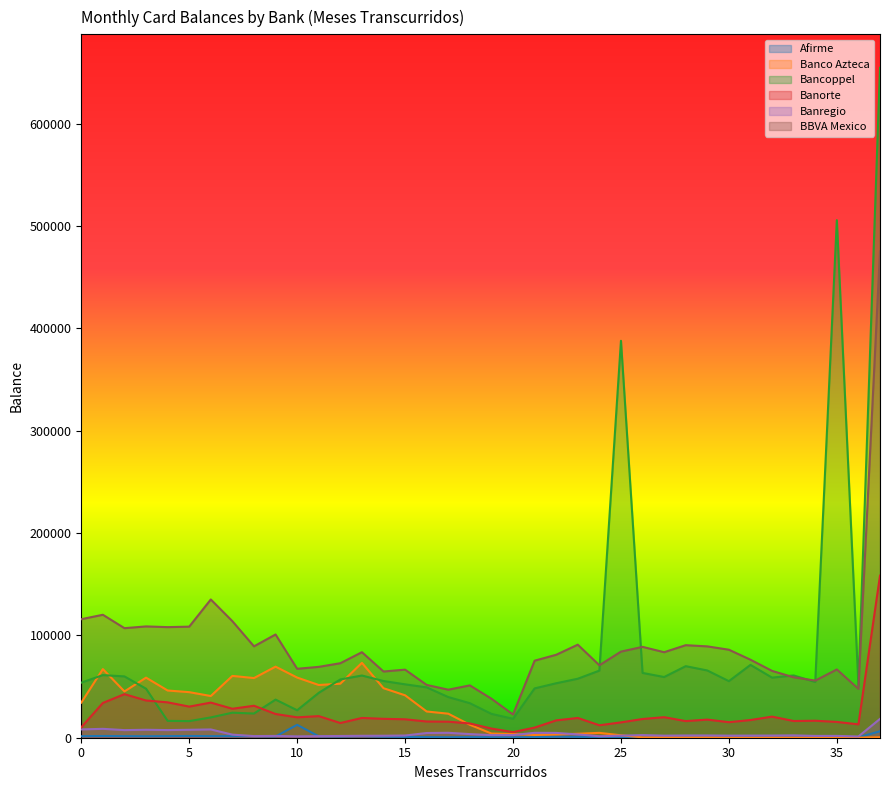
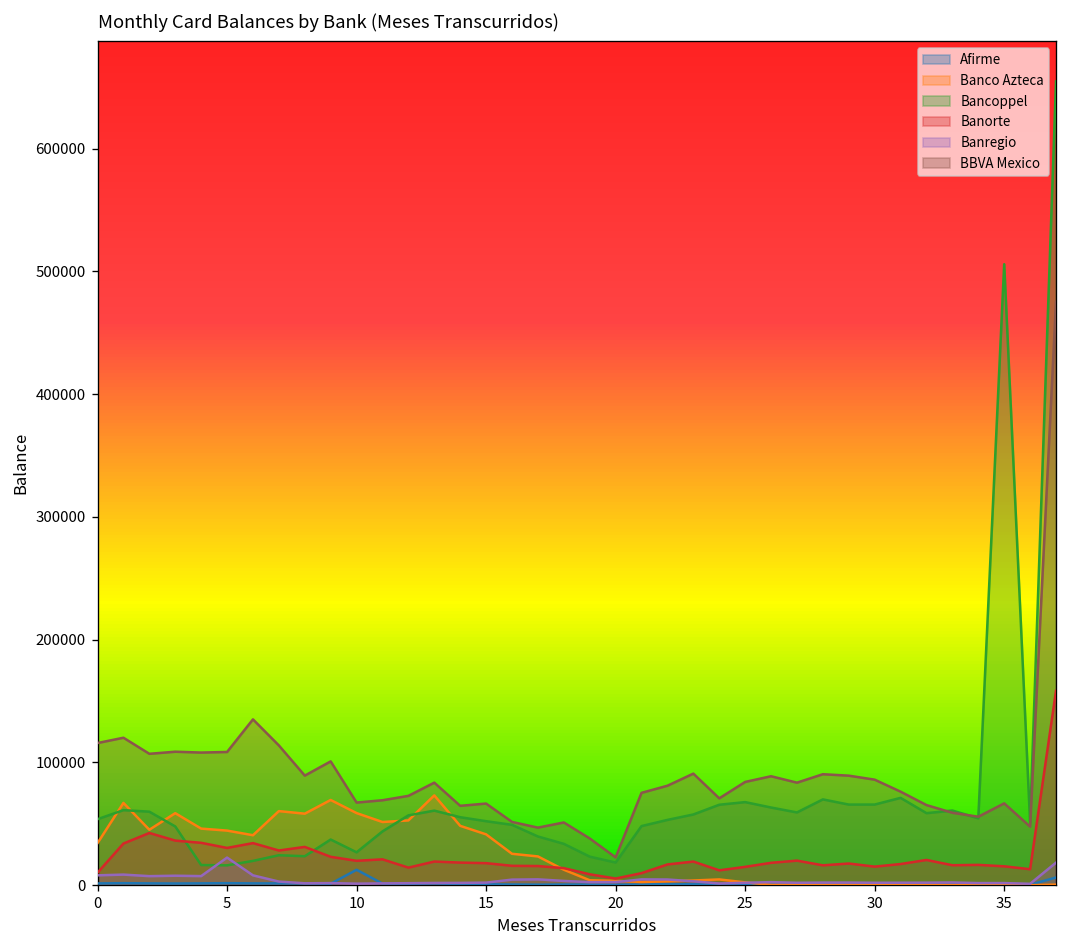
  {
    "Afirme": {
      "0": 1000,
      "5": 2000,
      "10": 13000
    },
    "Bancoppel": {
      "0": 54000,
      "5": 16000,
      "10": 27000,
      "15": 52000,
      "20": 19000,
-     "25": 388000,
-     "30": 55000,
+     "25": 68000,
+     "30": 66000,
      "35": 506000
    },
    "Banregio": {
-     "5": 8000,
+     "5": 23000,
      "10": 1000
    }
  }
